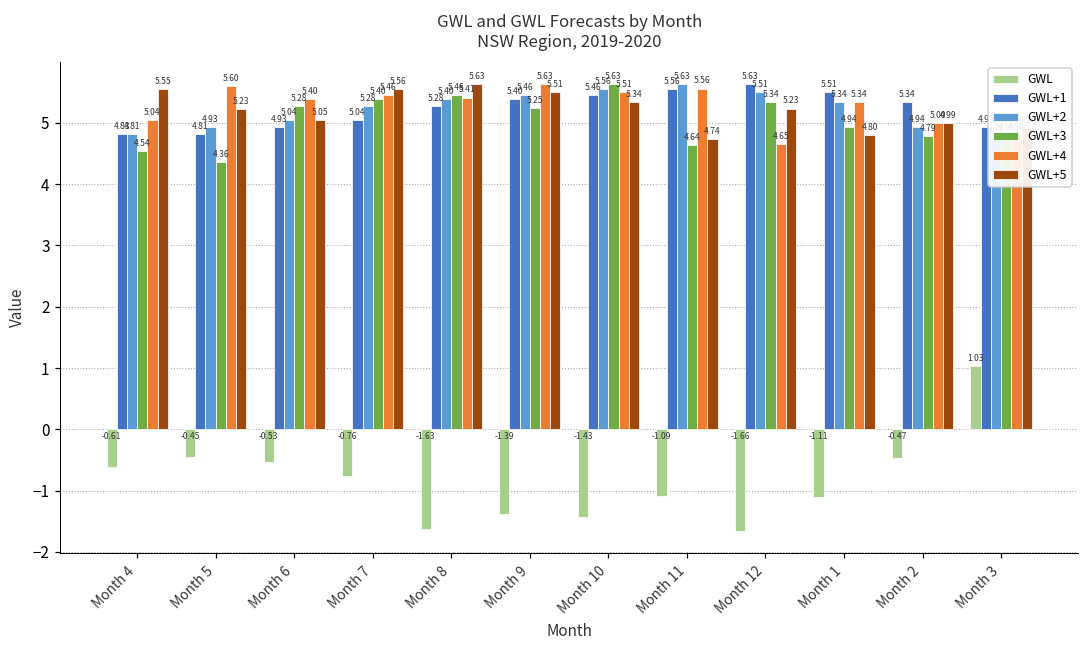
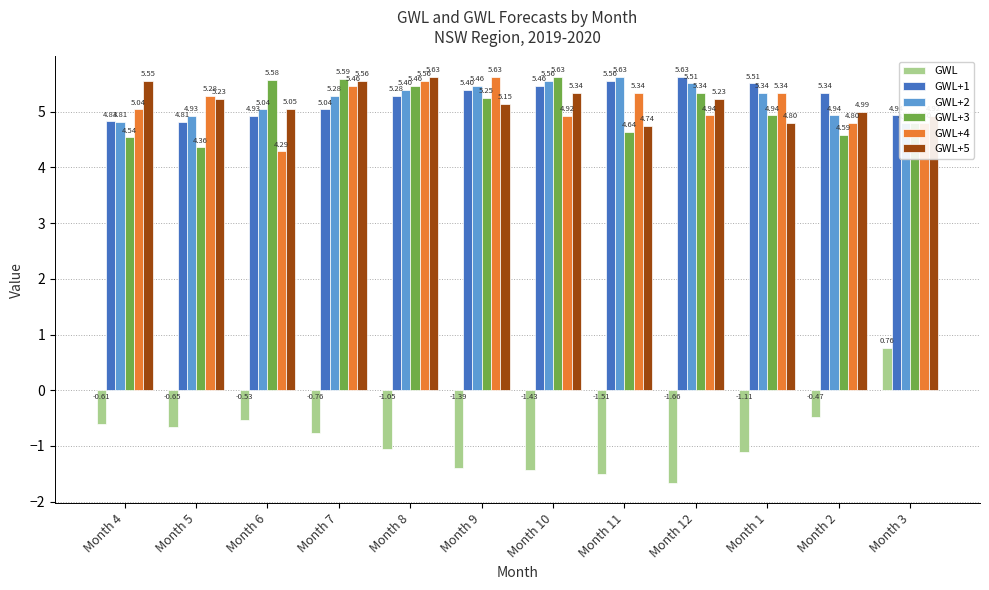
  {
    "GWL": {
      "Month 4": -0.61,
-     "Month 5": -0.45,
+     "Month 5": -0.65,
      "Month 6": -0.53,
      "Month 7": -0.76,
-     "Month 8": -1.63,
+     "Month 8": -1.05,
      "Month 9": -1.39,
      "Month 10": -1.43,
-     "Month 11": -1.09,
+     "Month 11": -1.51,
      "Month 12": -1.66,
      "Month 1": -1.11,
      "Month 2": -0.47,
-     "Month 3": 1.03
+     "Month 3": 0.76
    },
    "GWL+3": {
      "Month 4": 4.54,
      "Month 5": 4.36,
-     "Month 6": 5.28,
-     "Month 7": 5.40,
+     "Month 6": 5.58,
+     "Month 7": 5.59,
      "Month 9": 5.25,
      "Month 11": 4.64,
      "Month 12": 5.34,
      "Month 1": 4.94,
-     "Month 2": 4.79
+     "Month 2": 4.59
    },
    "GWL+4": {
      "Month 4": 5.04,
-     "Month 5": 5.60,
-     "Month 6": 5.40,
-     "Month 8": 5.41,
+     "Month 5": 5.28,
+     "Month 6": 4.29,
+     "Month 8": 5.56,
      "Month 9": 5.63,
-     "Month 10": 5.51,
-     "Month 11": 5.56,
-     "Month 12": 4.65,
+     "Month 10": 4.92,
+     "Month 11": 5.34,
+     "Month 12": 4.94,
      "Month 1": 5.34,
-     "Month 2": 5.00
+     "Month 2": 4.80
    },
    "GWL+5": {
      "Month 4": 5.55,
      "Month 5": 5.23,
      "Month 6": 5.05,
      "Month 7": 5.56,
      "Month 8": 5.63,
-     "Month 9": 5.51,
+     "Month 9": 5.15,
      "Month 10": 5.34,
      "Month 11": 4.74,
      "Month 12": 5.23,
      "Month 1": 4.80
    }
  }
